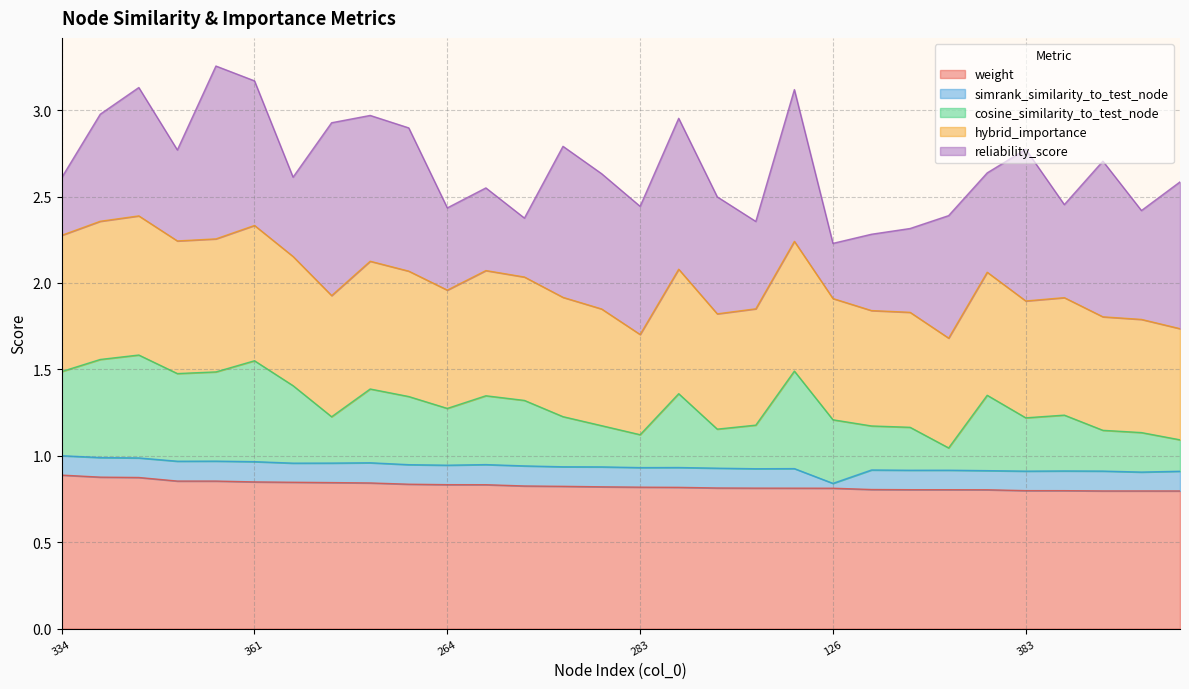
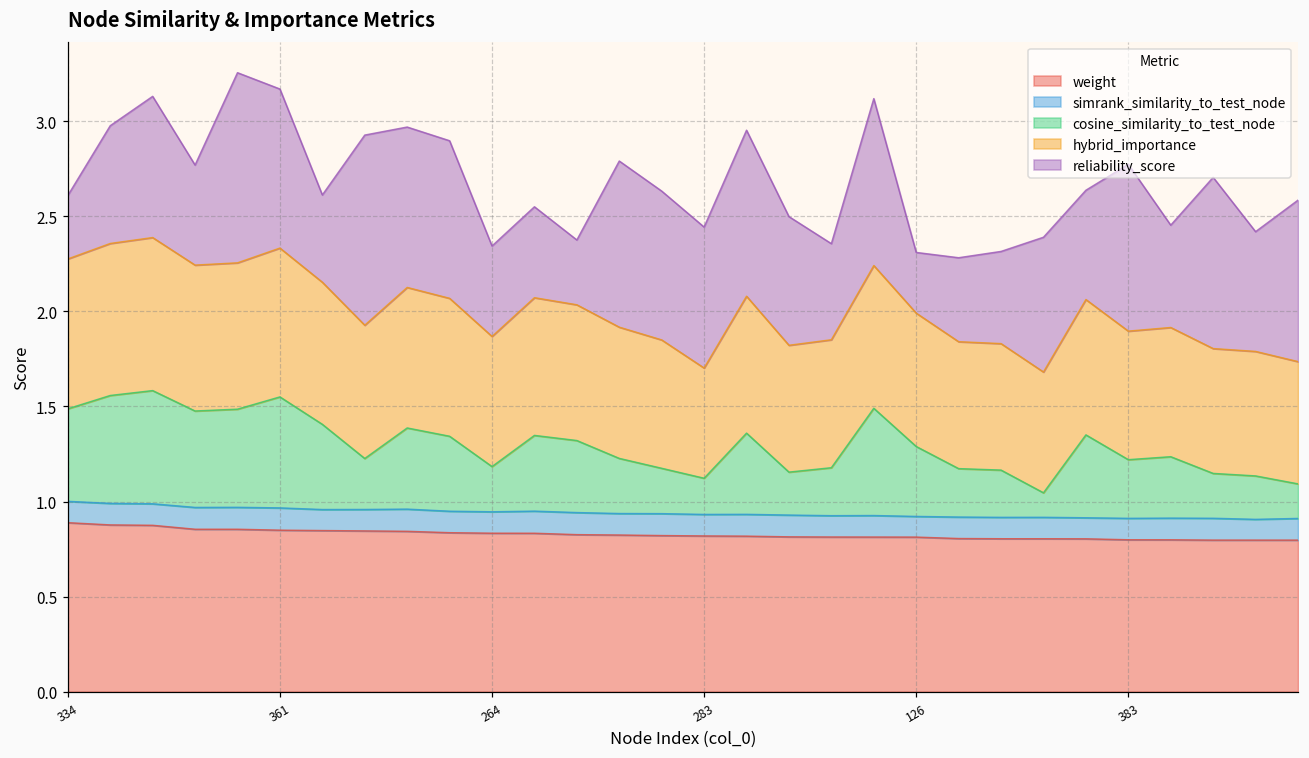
  {
    "weight": {
      "334": 0.89,
      "361": 0.85,
      "264": 0.83,
      "283": 0.82,
      "126": 0.81,
      "383": 0.80
    },
    "simrank_similarity_to_test_node": {
      "334": 0.11,
      "361": 0.12,
      "264": 0.11,
      "283": 0.11,
-     "126": 0.03,
+     "126": 0.11,
      "383": 0.11
    },
    "cosine_similarity_to_test_node": {
      "334": 0.49,
      "361": 0.58,
-     "264": 0.33,
+     "264": 0.24,
      "283": 0.19,
      "126": 0.37,
      "383": 0.31
    },
    "hybrid_importance": {
      "334": 0.79,
      "361": 0.78,
      "264": 0.68,
      "283": 0.58,
      "126": 0.70,
      "383": 0.68
    },
    "reliability_score": {
      "334": 0.33,
      "361": 0.84,
      "264": 0.48,
      "283": 0.74,
      "126": 0.32
    }
  }
